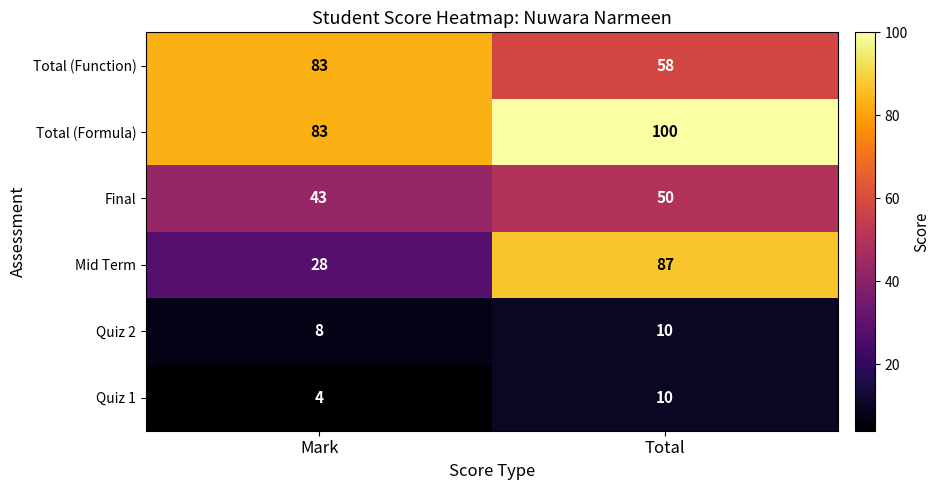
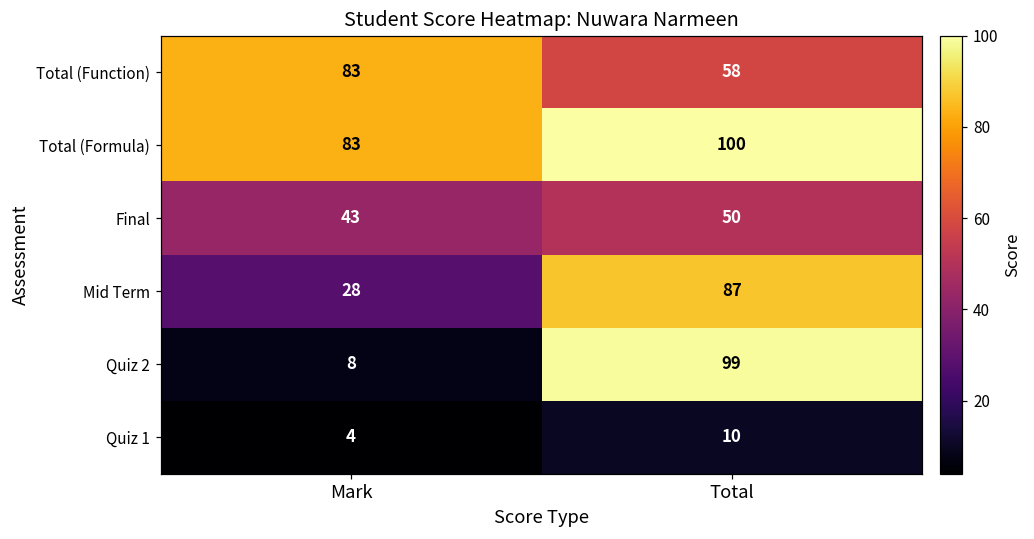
  {
    "Total (Function)": {
      "Mark": 83,
      "Total": 58
    },
    "Total (Formula)": {
      "Mark": 83,
      "Total": 100
    },
    "Final": {
      "Mark": 43,
      "Total": 50
    },
    "Mid Term": {
      "Mark": 28,
      "Total": 87
    },
    "Quiz 2": {
      "Mark": 8,
-     "Total": 10
+     "Total": 99
    },
    "Quiz 1": {
      "Mark": 4,
      "Total": 10
    }
  }
